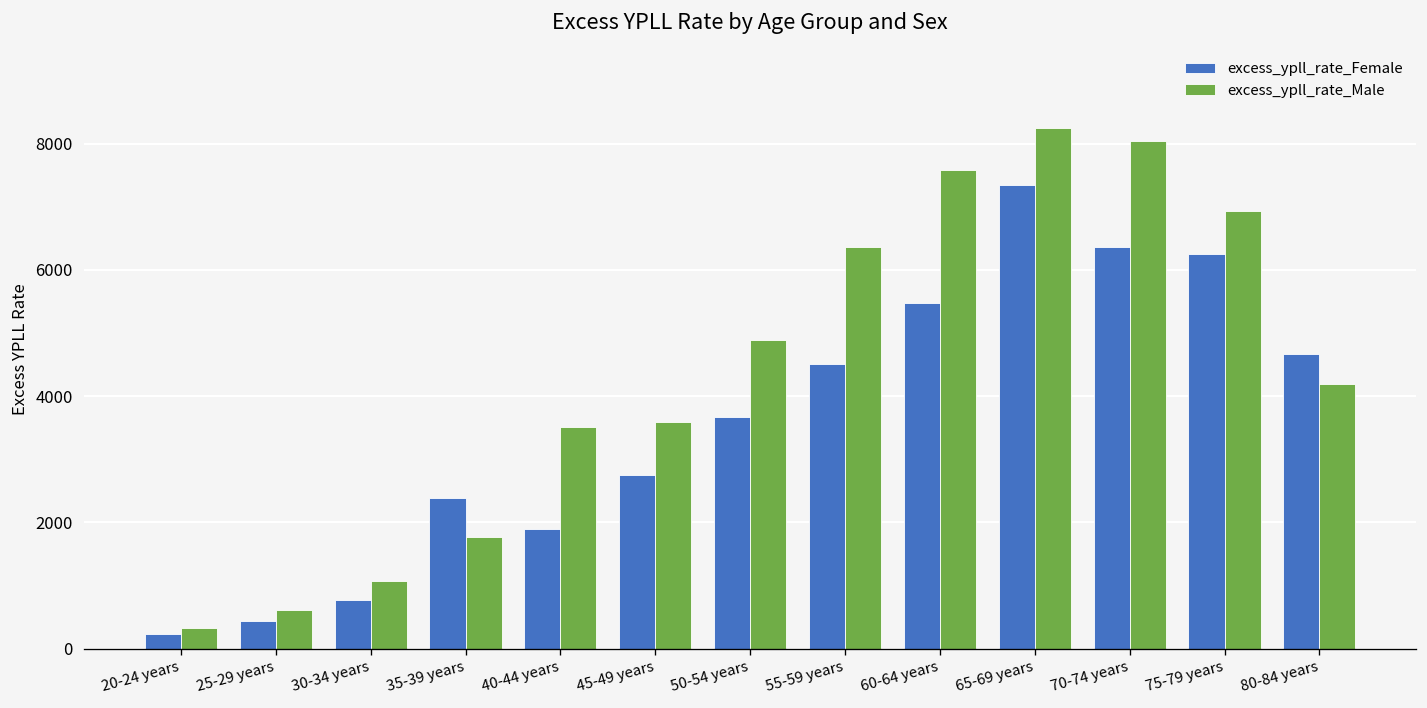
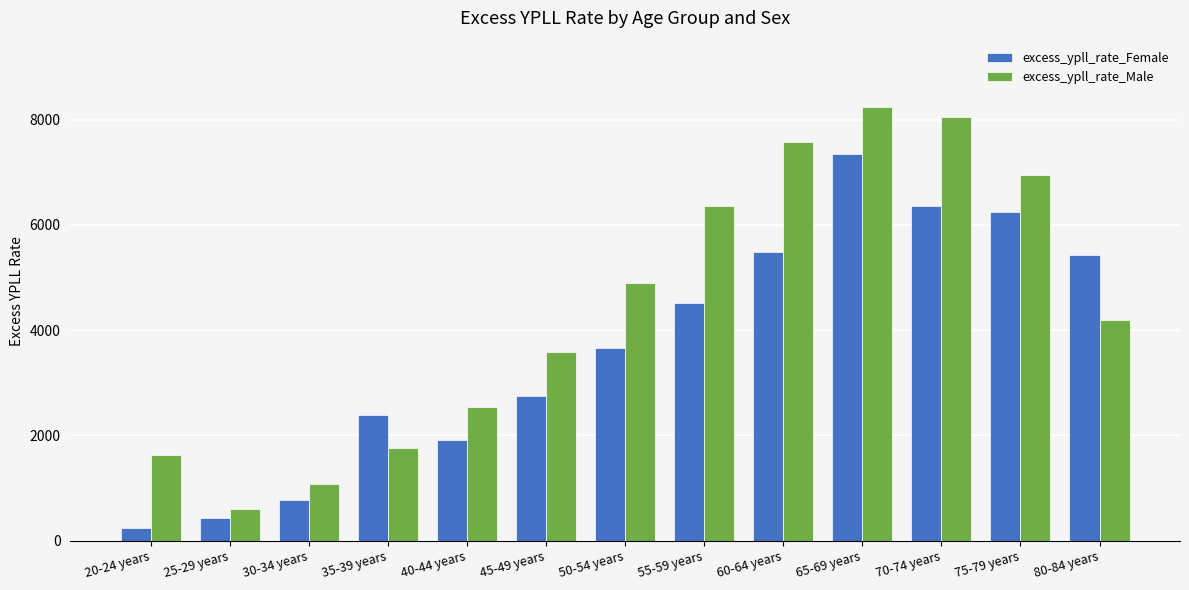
  {
    "excess_ypll_rate_Female": {
      "20-24 years": 200,
      "25-29 years": 400,
      "30-34 years": 800,
      "35-39 years": 2400,
      "40-44 years": 1900,
      "45-49 years": 2800,
      "50-54 years": 3700,
      "55-59 years": 4500,
      "60-64 years": 5500,
      "65-69 years": 7300,
      "70-74 years": 6400,
      "75-79 years": 6300,
-     "80-84 years": 4700
+     "80-84 years": 5400
    },
    "excess_ypll_rate_Male": {
-     "20-24 years": 300,
+     "20-24 years": 1600,
      "25-29 years": 600,
      "30-34 years": 1100,
      "35-39 years": 1800,
-     "40-44 years": 3500,
+     "40-44 years": 2500,
      "45-49 years": 3600,
      "50-54 years": 4900,
      "55-59 years": 6400,
      "60-64 years": 7600,
      "65-69 years": 8200,
      "70-74 years": 8000,
      "75-79 years": 6900,
      "80-84 years": 4200
    }
  }
